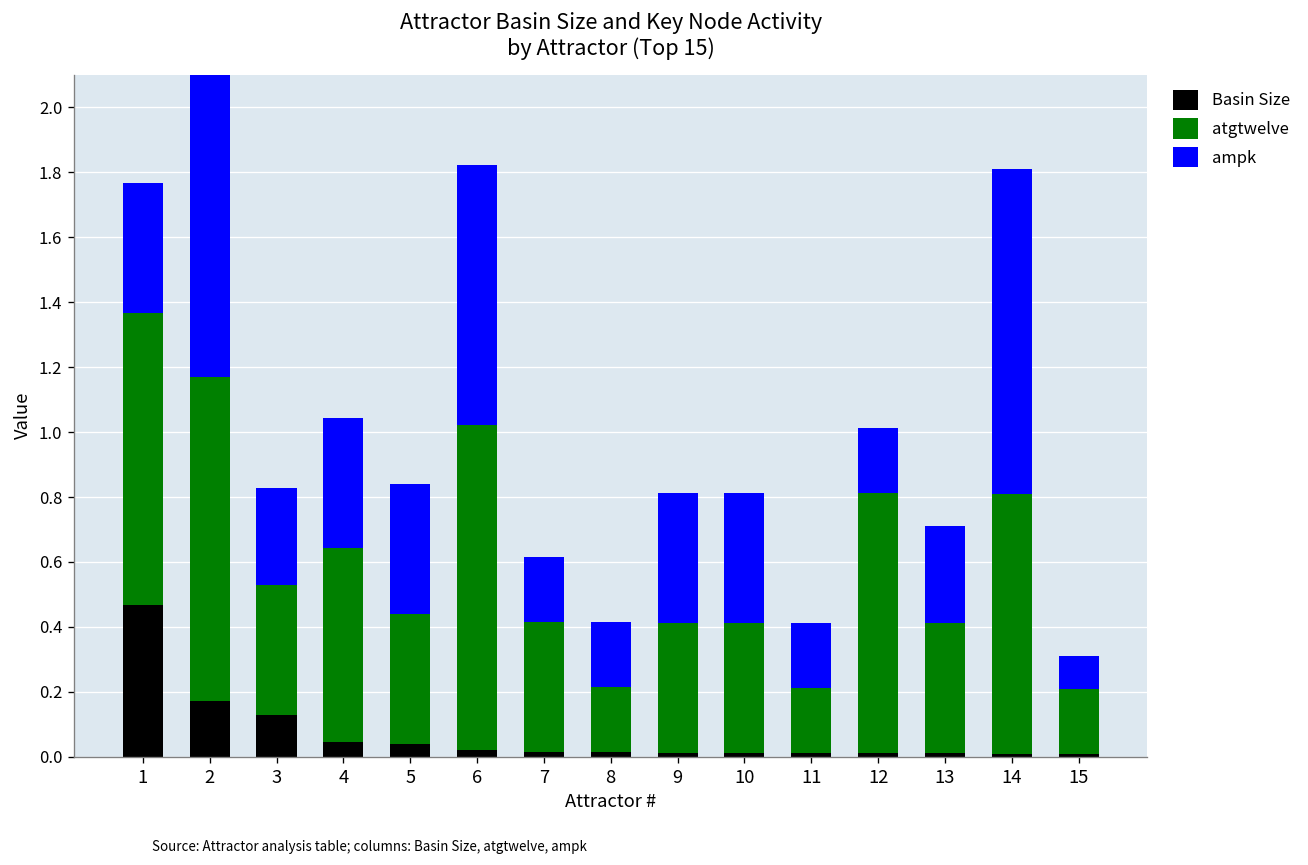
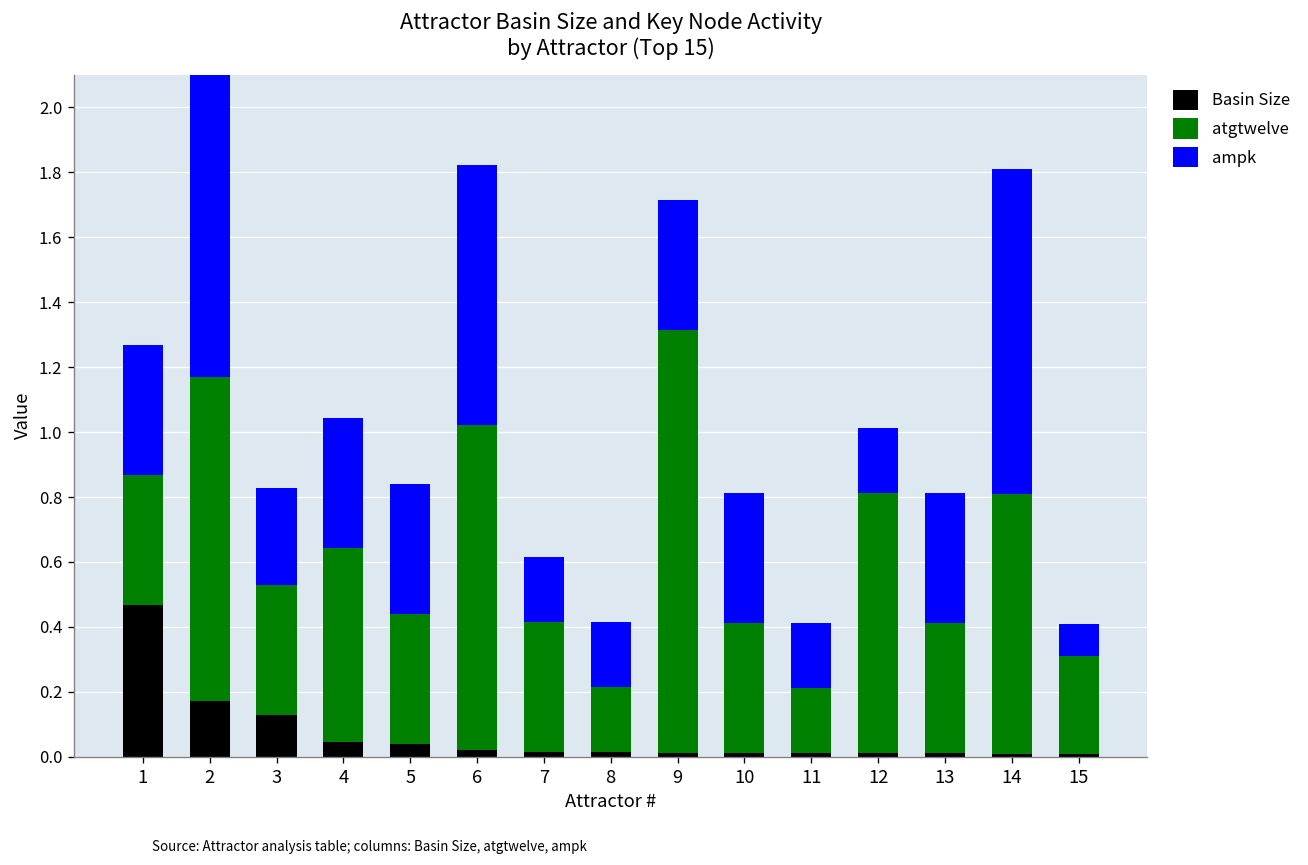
  {
    "Basin Size": {
      "1": 0.47,
      "2": 0.17,
      "3": 0.13,
      "4": 0.04,
      "5": 0.04,
      "6": 0.02,
      "7": 0.02,
      "8": 0.01,
      "9": 0.01,
      "10": 0.01,
      "11": 0.01,
      "12": 0.01,
      "13": 0.01
    },
    "atgtwelve": {
-     "1": 0.9,
+     "1": 0.4,
      "2": 1.0,
      "3": 0.4,
      "4": 0.6,
      "5": 0.4,
      "6": 1.0,
      "7": 0.4,
      "8": 0.2,
-     "9": 0.4,
+     "9": 1.3,
      "10": 0.4,
      "11": 0.2,
      "12": 0.8,
      "13": 0.4,
      "14": 0.8,
-     "15": 0.2
+     "15": 0.3
    },
    "ampk": {
      "1": 0.4,
      "3": 0.3,
      "4": 0.4,
      "5": 0.4,
      "6": 0.8,
      "7": 0.2,
      "8": 0.2,
      "9": 0.4,
      "10": 0.4,
      "11": 0.2,
      "12": 0.2,
-     "13": 0.3,
+     "13": 0.4,
      "14": 1.0,
      "15": 0.1
    }
  }
